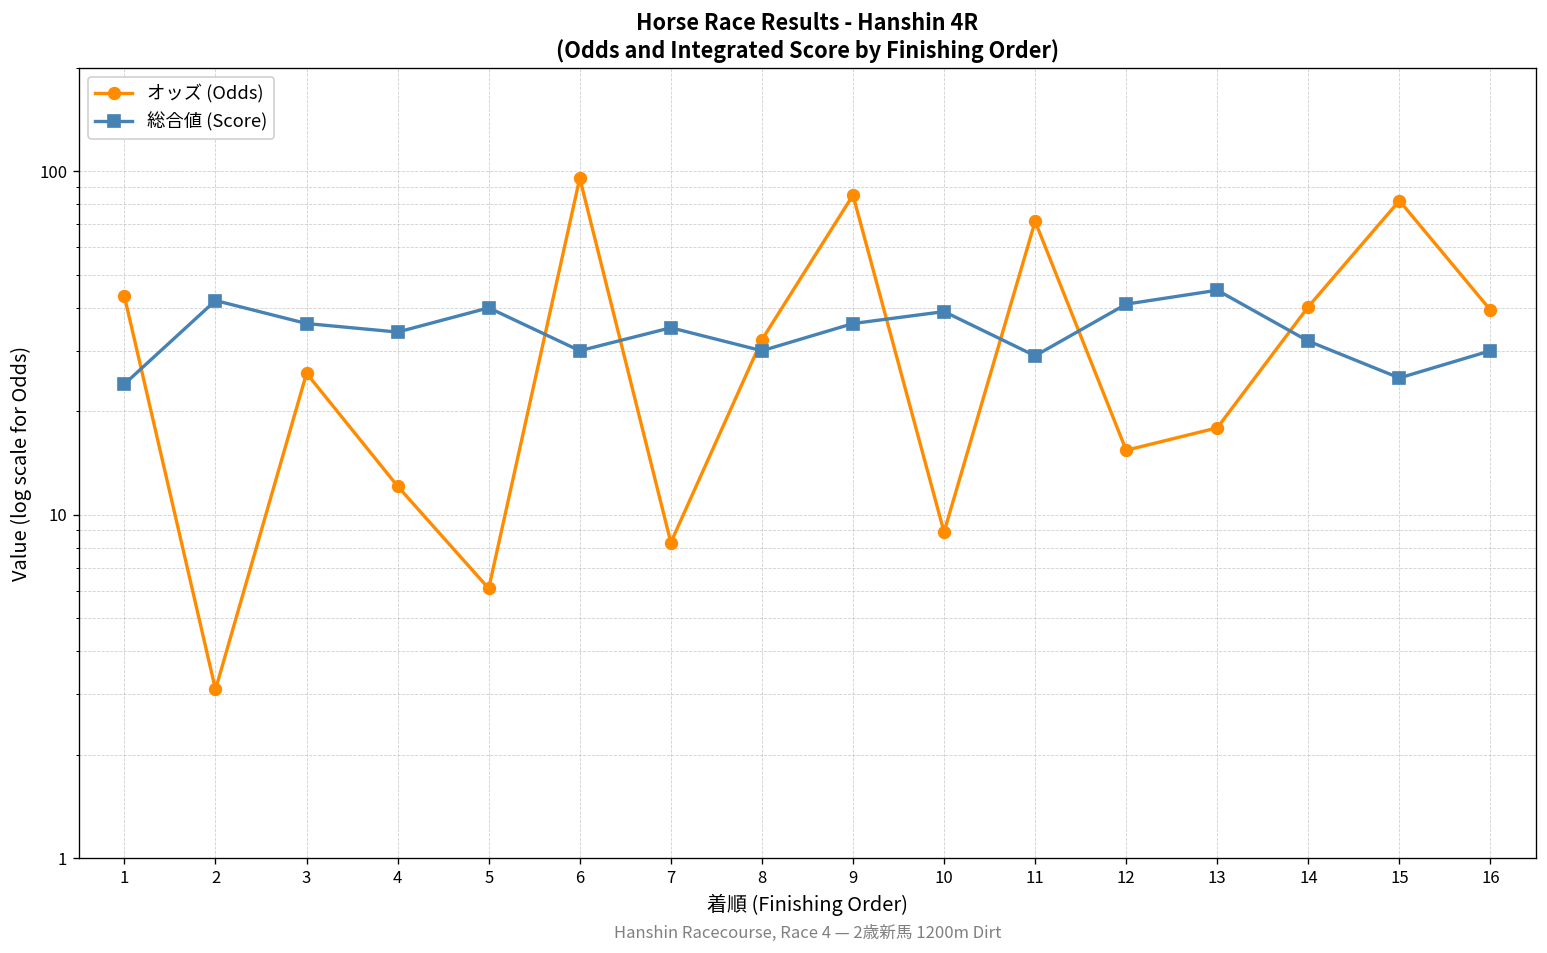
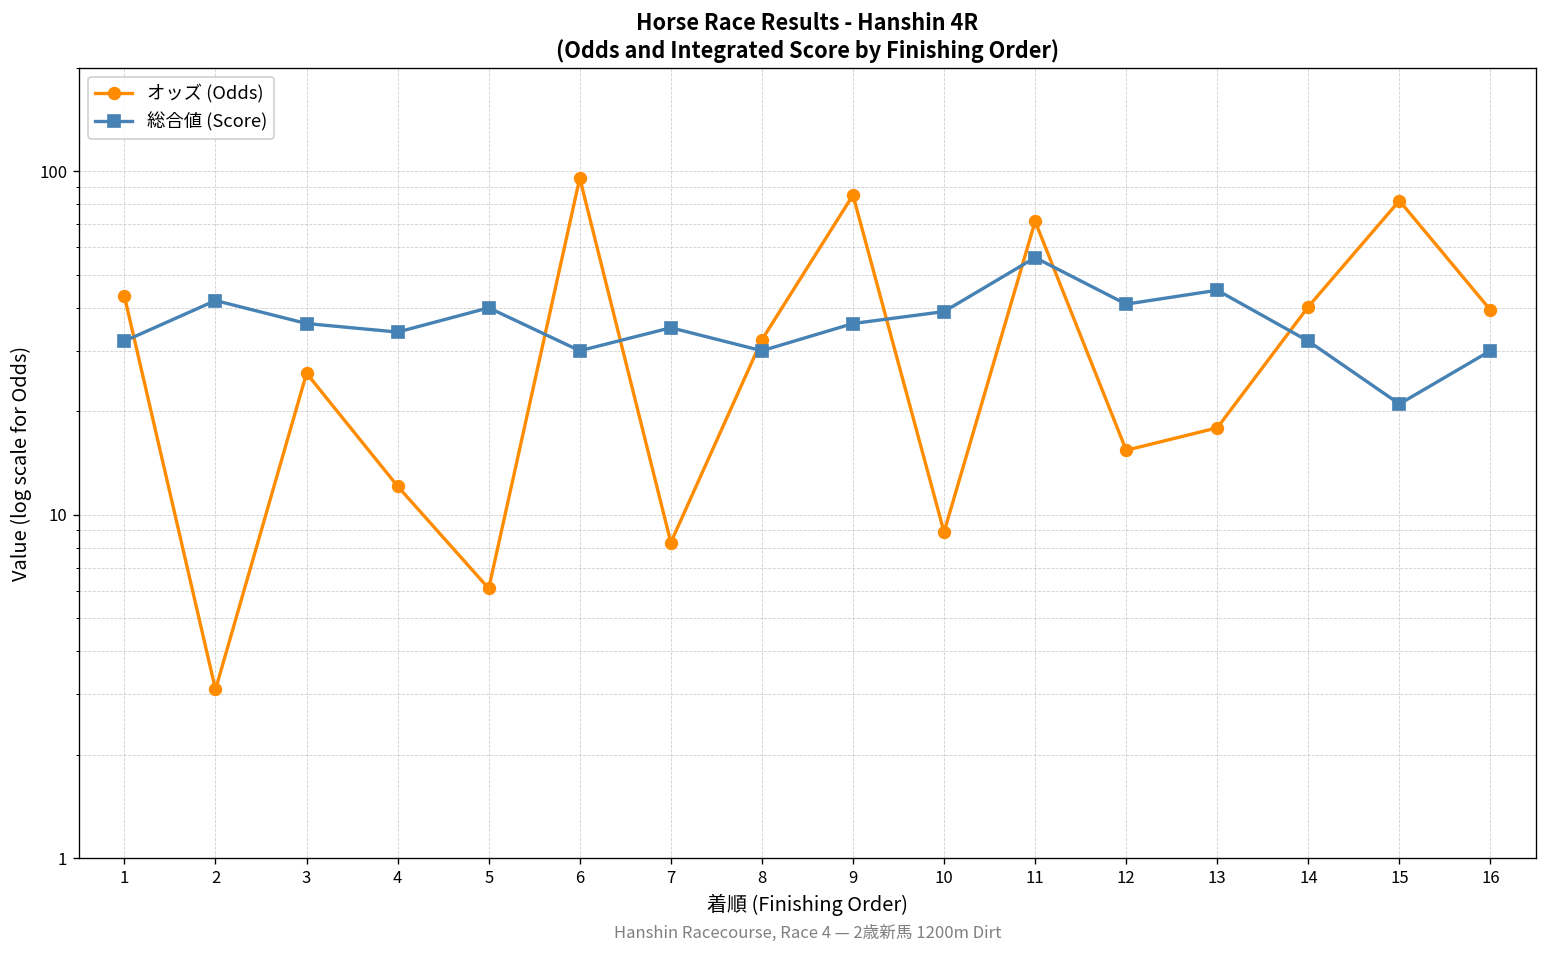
  {
    "オッズ (Odds)": {
      "1": 43,
      "2": 3.1,
      "3": 26,
      "4": 12,
      "5": 6,
      "6": 95,
      "7": 8.3,
      "8": 32,
      "9": 85,
      "10": 9,
      "11": 71,
      "12": 15,
      "13": 18,
      "14": 40,
      "15": 82,
      "16": 39
    },
    "総合値 (Score)": {
-     "1": 24,
+     "1": 32,
      "2": 42,
      "3": 36,
      "4": 34,
      "5": 40,
      "6": 30,
      "7": 35,
      "8": 30,
      "9": 36,
      "10": 39,
-     "11": 29,
+     "11": 56,
      "12": 41,
      "13": 45,
      "14": 32,
-     "15": 25,
+     "15": 21,
      "16": 30
    }
  }
